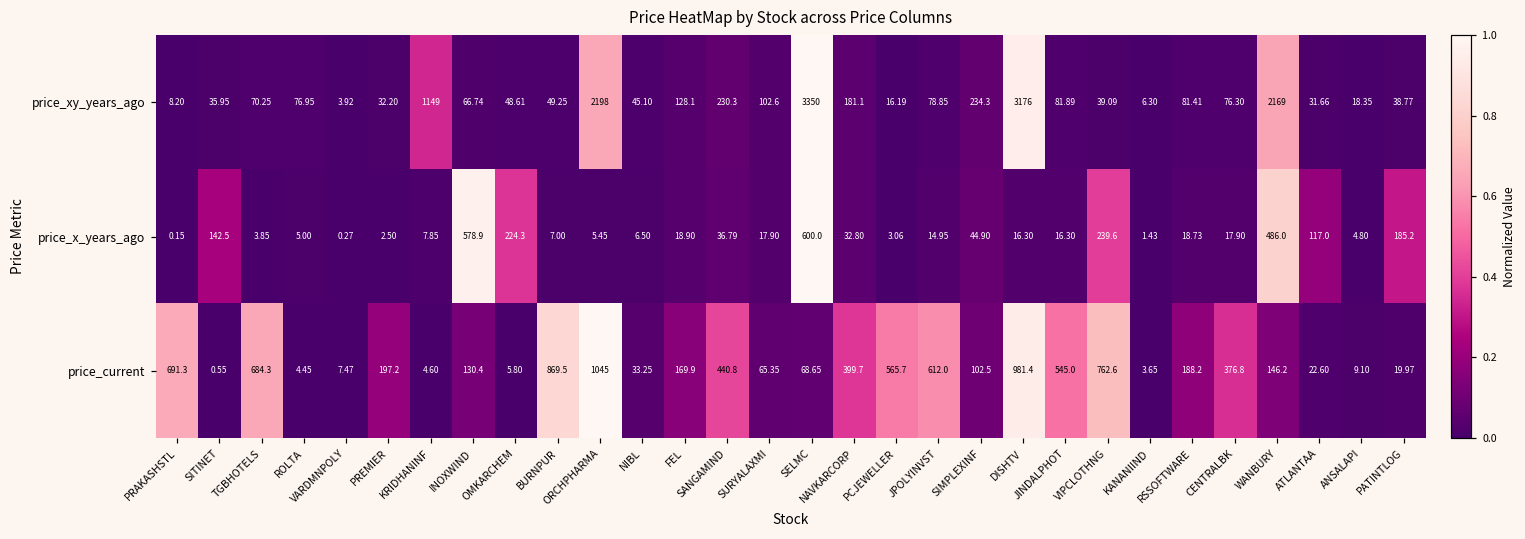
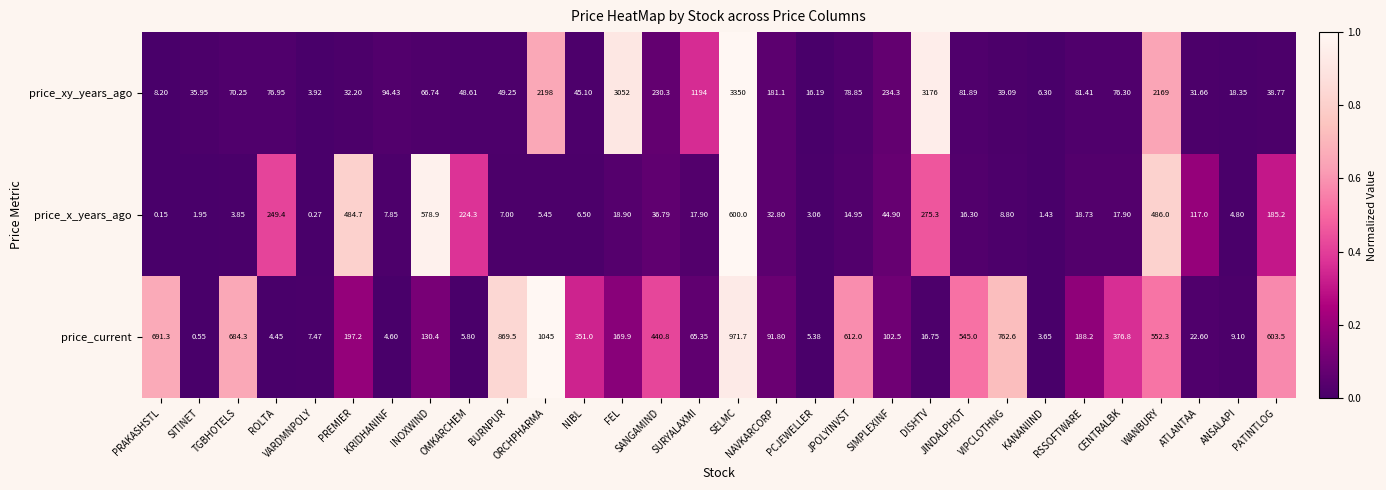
  {
    "price_xy_years_ago": {
      "PRAKASHSTL": 8.20,
      "SITINET": 35.95,
      "TGBHOTELS": 70.25,
      "ROLTA": 76.95,
      "VARDMNPOLY": 3.92,
      "PREMIER": 32.20,
-     "KRIDHANINF": 1149,
+     "KRIDHANINF": 94.43,
      "INOXWIND": 66.74,
      "OMKARCHEM": 48.61,
      "BURNPUR": 49.25,
      "ORCHPHARMA": 2198,
      "NIBL": 45.10,
-     "FEL": 128.1,
+     "FEL": 3052,
      "SANGAMIND": 230.3,
-     "SURYALAXMI": 102.6,
+     "SURYALAXMI": 1194,
      "SELMC": 3350,
      "NAVKARCORP": 181.1,
      "PCJEWELLER": 16.19,
      "JPOLYINVST": 78.85,
      "SIMPLEXINF": 234.3,
      "DISHTV": 3176,
      "JINDALPHOT": 81.89,
      "VIPCLOTHNG": 39.09,
      "KANANIIND": 6.30,
      "RSSOFTWARE": 81.41,
      "CENTRALBK": 76.30,
      "WANBURY": 2169,
      "ATLANTAA": 31.66,
      "ANSALAPI": 18.35,
      "PATINTLOG": 38.77
    },
    "price_x_years_ago": {
      "PRAKASHSTL": 0.15,
-     "SITINET": 142.5,
+     "SITINET": 1.95,
      "TGBHOTELS": 3.85,
-     "ROLTA": 5.00,
+     "ROLTA": 249.4,
      "VARDMNPOLY": 0.27,
-     "PREMIER": 2.50,
+     "PREMIER": 484.7,
      "KRIDHANINF": 7.85,
      "INOXWIND": 578.9,
      "OMKARCHEM": 224.3,
      "BURNPUR": 7.00,
      "ORCHPHARMA": 5.45,
      "NIBL": 6.50,
      "FEL": 18.90,
      "SANGAMIND": 36.79,
      "SURYALAXMI": 17.90,
      "SELMC": 600.0,
      "NAVKARCORP": 32.80,
      "PCJEWELLER": 3.06,
      "JPOLYINVST": 14.95,
      "SIMPLEXINF": 44.90,
-     "DISHTV": 16.30,
+     "DISHTV": 275.3,
      "JINDALPHOT": 16.30,
-     "VIPCLOTHNG": 239.6,
+     "VIPCLOTHNG": 8.80,
      "KANANIIND": 1.43,
      "RSSOFTWARE": 18.73,
      "CENTRALBK": 17.90,
      "WANBURY": 486.0,
      "ATLANTAA": 117.0,
      "ANSALAPI": 4.80,
      "PATINTLOG": 185.2
    },
    "price_current": {
      "PRAKASHSTL": 691.3,
      "SITINET": 0.55,
      "TGBHOTELS": 684.3,
      "ROLTA": 4.45,
      "VARDMNPOLY": 7.47,
      "PREMIER": 197.2,
      "KRIDHANINF": 4.60,
      "INOXWIND": 130.4,
      "OMKARCHEM": 5.80,
      "BURNPUR": 869.5,
      "ORCHPHARMA": 1045,
-     "NIBL": 33.25,
+     "NIBL": 351.0,
      "FEL": 169.9,
      "SANGAMIND": 440.8,
      "SURYALAXMI": 65.35,
-     "SELMC": 68.65,
-     "NAVKARCORP": 399.7,
-     "PCJEWELLER": 565.7,
+     "SELMC": 971.7,
+     "NAVKARCORP": 91.80,
+     "PCJEWELLER": 5.38,
      "JPOLYINVST": 612.0,
      "SIMPLEXINF": 102.5,
-     "DISHTV": 981.4,
+     "DISHTV": 16.75,
      "JINDALPHOT": 545.0,
      "VIPCLOTHNG": 762.6,
      "KANANIIND": 3.65,
      "RSSOFTWARE": 188.2,
      "CENTRALBK": 376.8,
-     "WANBURY": 146.2,
+     "WANBURY": 552.3,
      "ATLANTAA": 22.60,
      "ANSALAPI": 9.10,
-     "PATINTLOG": 19.97
+     "PATINTLOG": 603.5
    }
  }
